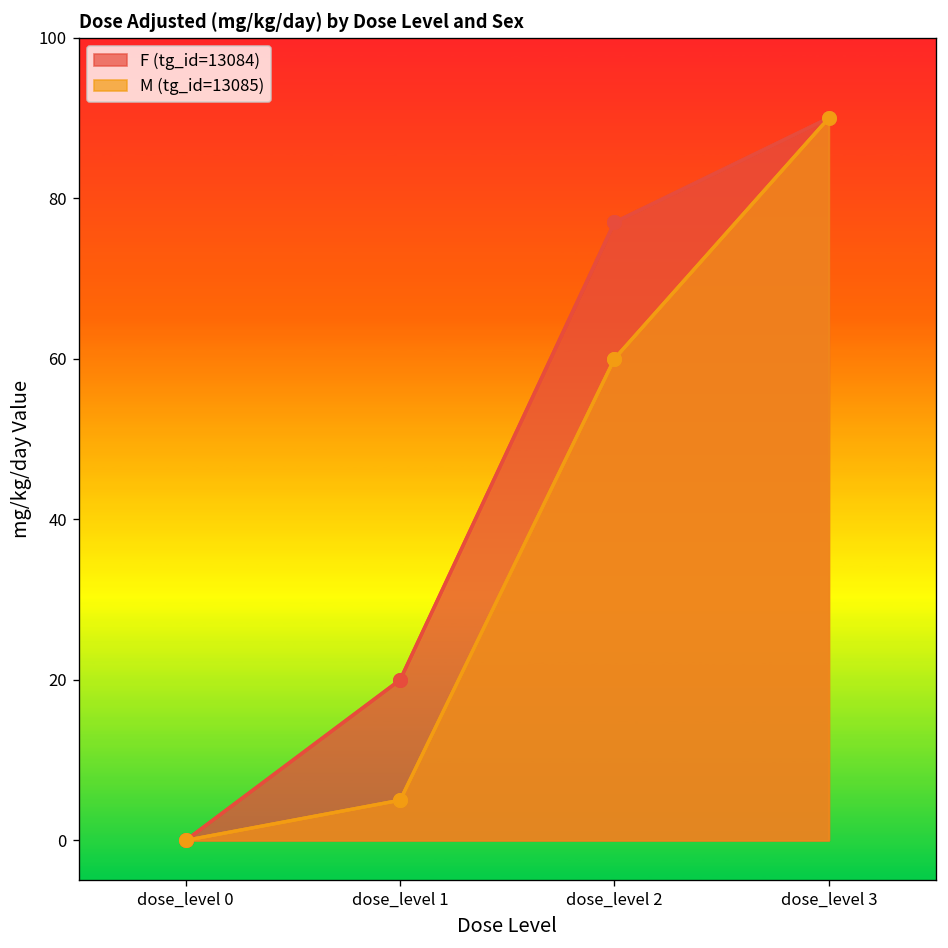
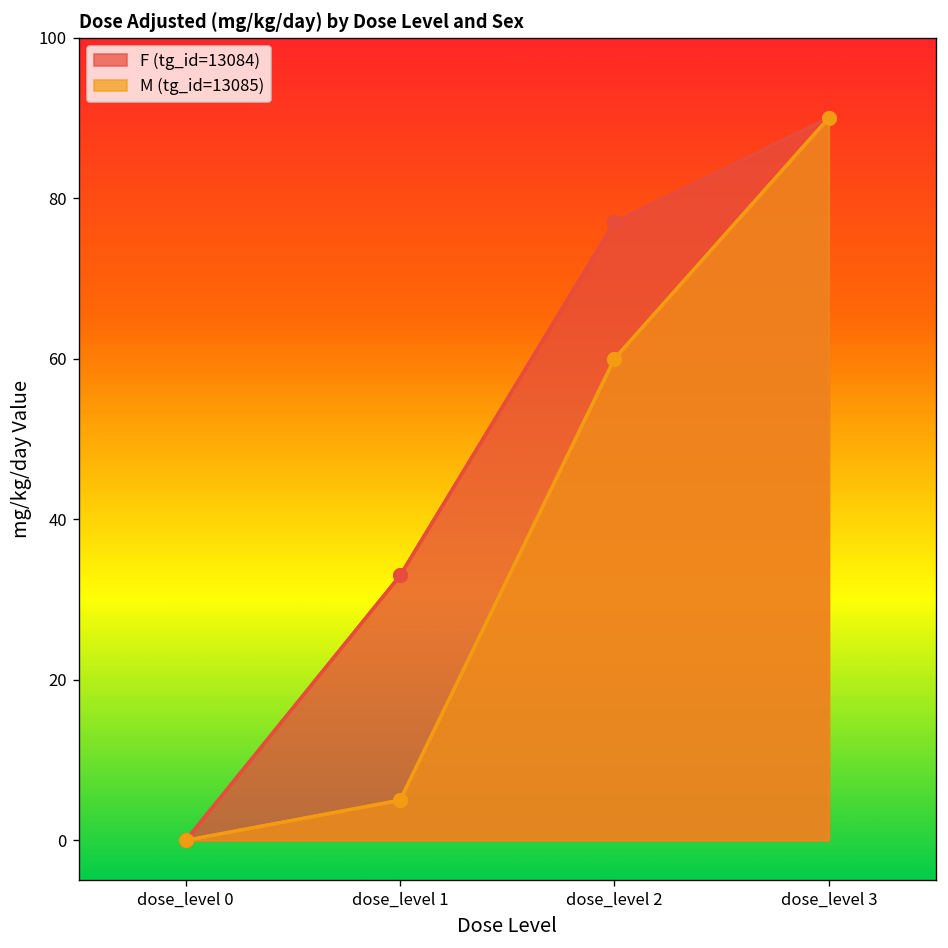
  {
    "F (tg_id=13084)": {
-     "dose_level 1": 20,
+     "dose_level 1": 33,
      "dose_level 2": 77
    },
    "M (tg_id=13085)": {
      "dose_level 1": 5,
      "dose_level 2": 60
    }
  }
